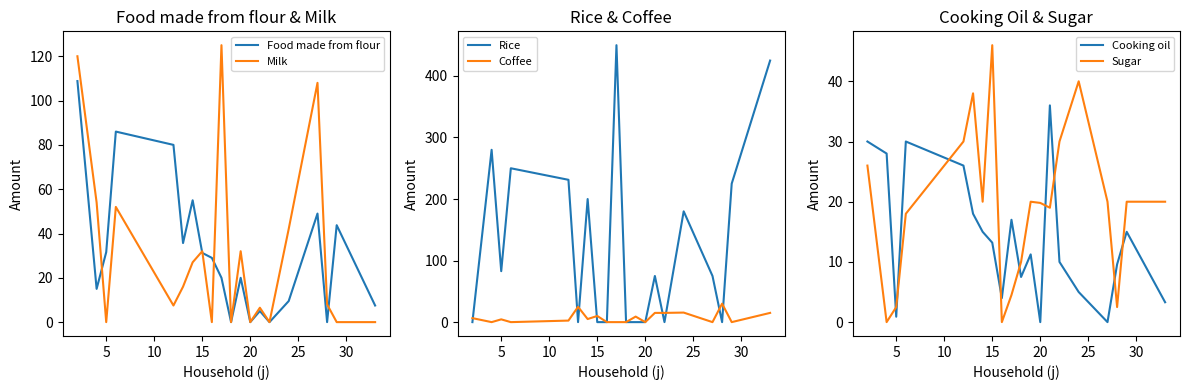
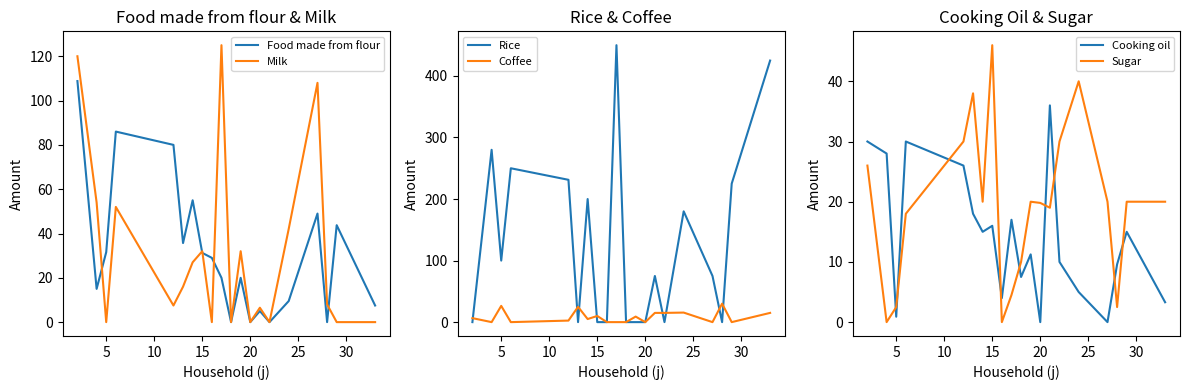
  {
    "Food made from flour & Milk": {
      "Food made from flour": {
        "5": 32
      },
      "Milk": {
        "5": 0
      }
    },
    "Rice & Coffee": {
      "Rice": {
-       "5": 80,
+       "5": 100,
        "15": 0
      },
      "Coffee": {
-       "5": 0,
+       "5": 30,
        "15": 10
      }
    },
    "Cooking Oil & Sugar": {
      "Cooking oil": {
        "5": 1,
-       "15": 13,
+       "15": 16,
        "20": 0
      },
      "Sugar": {
        "5": 3,
        "15": 46,
        "20": 20
      }
    }
  }
